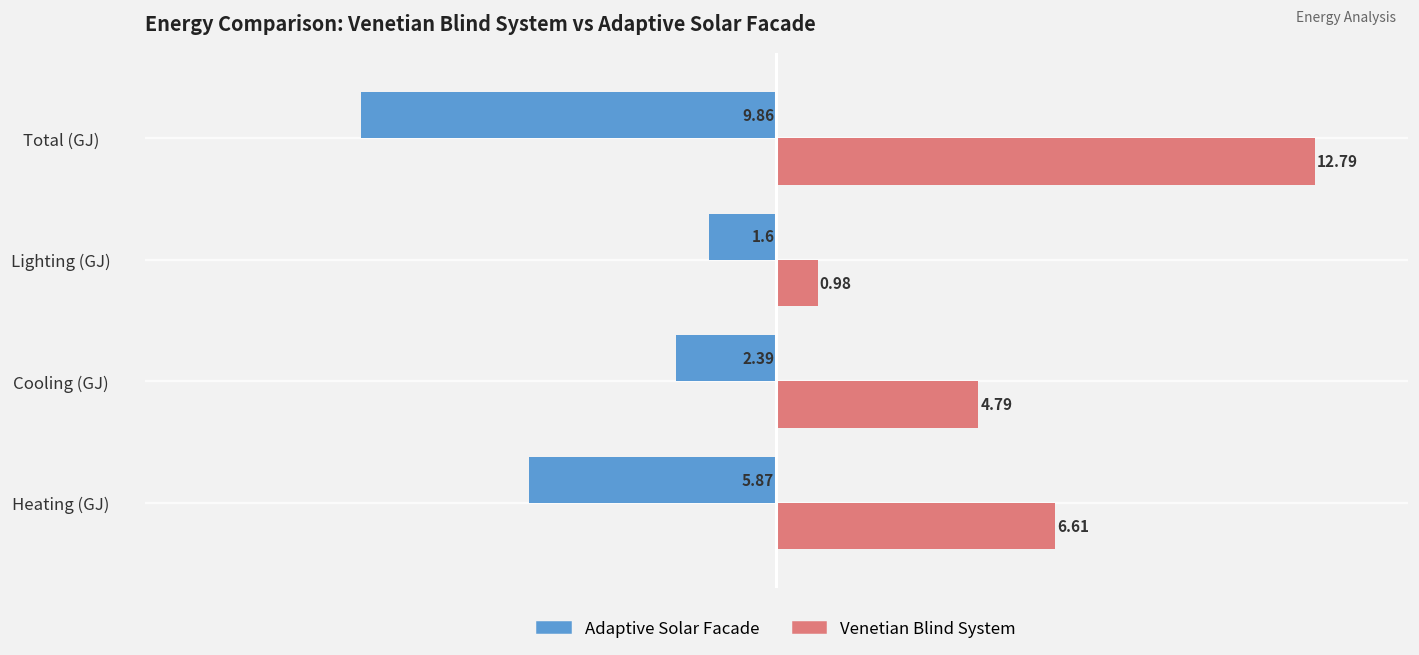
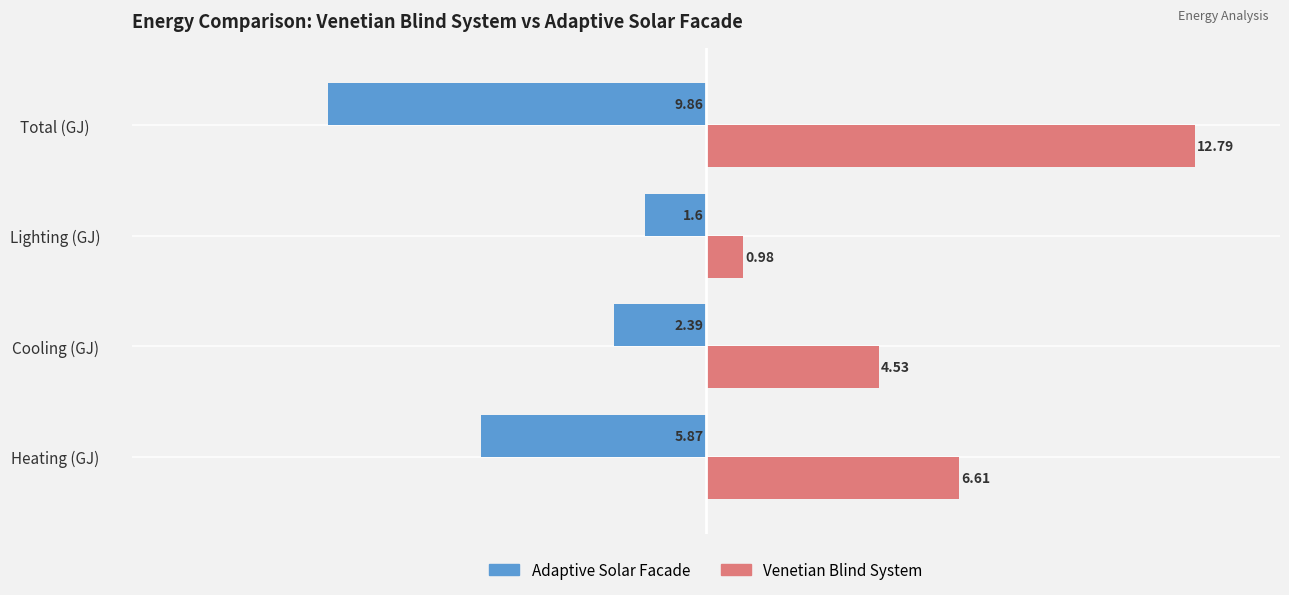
  {
    "Venetian Blind System": {
      "Total (GJ)": 12.79,
      "Lighting (GJ)": 0.98,
-     "Cooling (GJ)": 4.79,
+     "Cooling (GJ)": 4.53,
      "Heating (GJ)": 6.61
    }
  }
